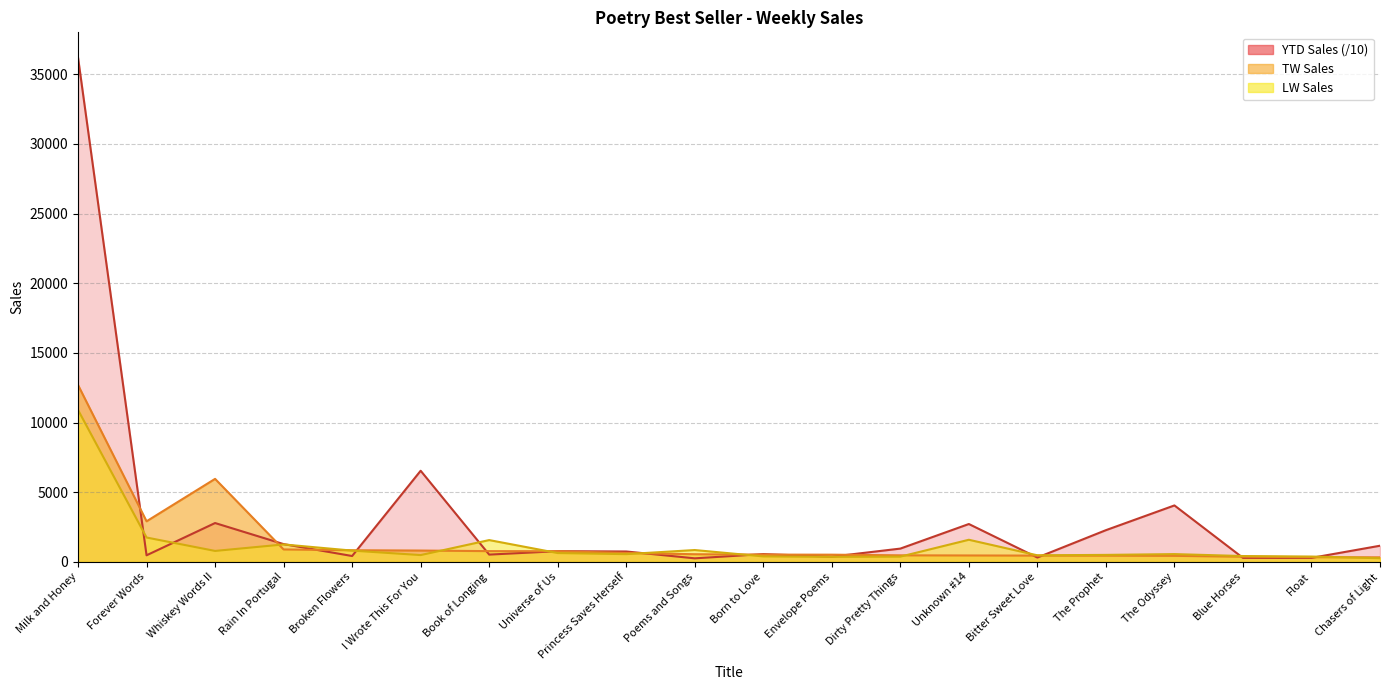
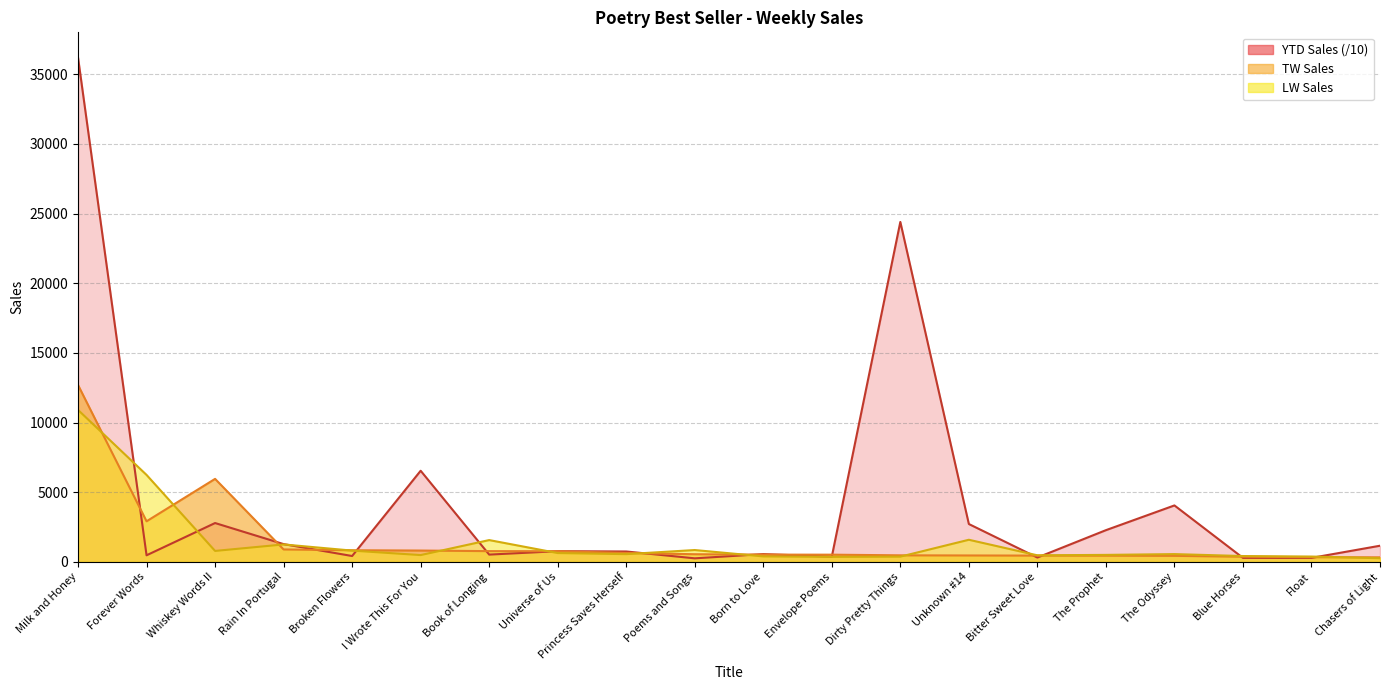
  {
    "YTD Sales (/10)": {
      "Milk and Honey": 36200,
      "Forever Words": 500,
      "Whiskey Words II": 2800,
      "Broken Flowers": 400,
      "I Wrote This For You": 6500,
      "Book of Longing": 500,
      "Poems and Songs": 200,
-     "Dirty Pretty Things": 900,
+     "Dirty Pretty Things": 24400,
      "Unknown #14": 2700,
      "The Prophet": 2300,
      "The Odyssey": 4000,
      "Chasers of Light": 1200
    },
    "TW Sales": {
      "Milk and Honey": 12700,
      "Forever Words": 2900,
      "Whiskey Words II": 6000,
      "Rain In Portugal": 900,
      "I Wrote This For You": 800,
      "Book of Longing": 800,
      "Poems and Songs": 500,
      "Unknown #14": 500
    },
    "LW Sales": {
      "Milk and Honey": 10900,
-     "Forever Words": 1700,
+     "Forever Words": 6200,
      "Whiskey Words II": 800,
      "I Wrote This For You": 500,
      "Book of Longing": 1600,
      "Poems and Songs": 800,
      "Unknown #14": 1600
    }
  }
